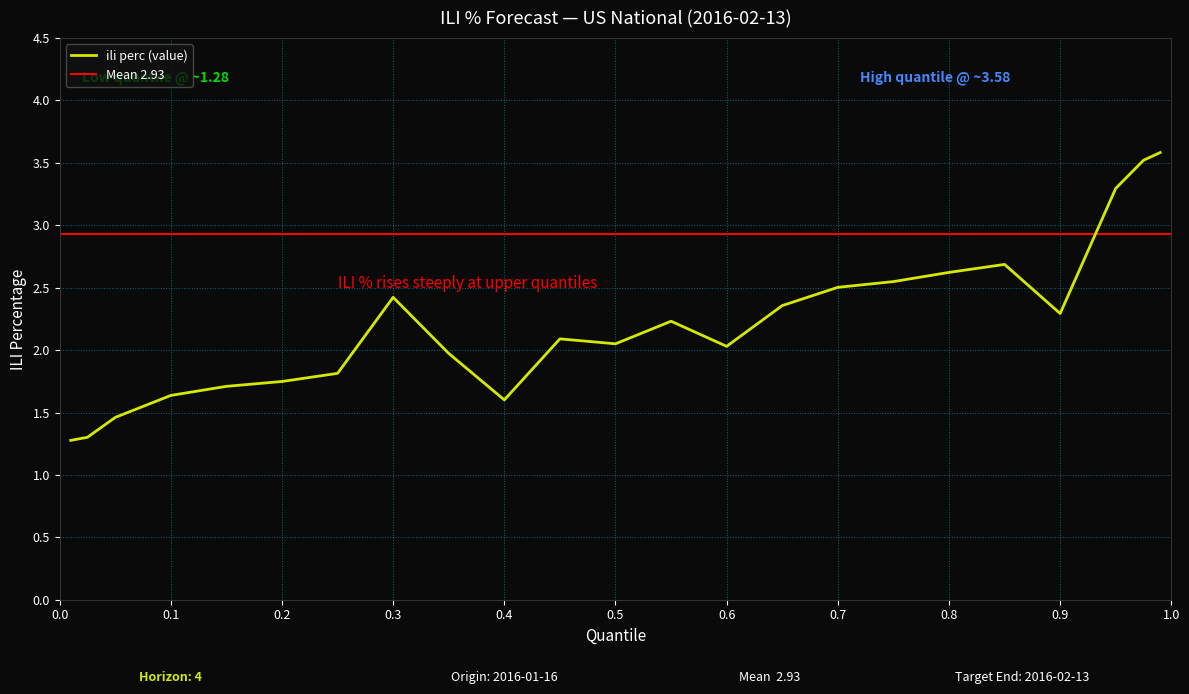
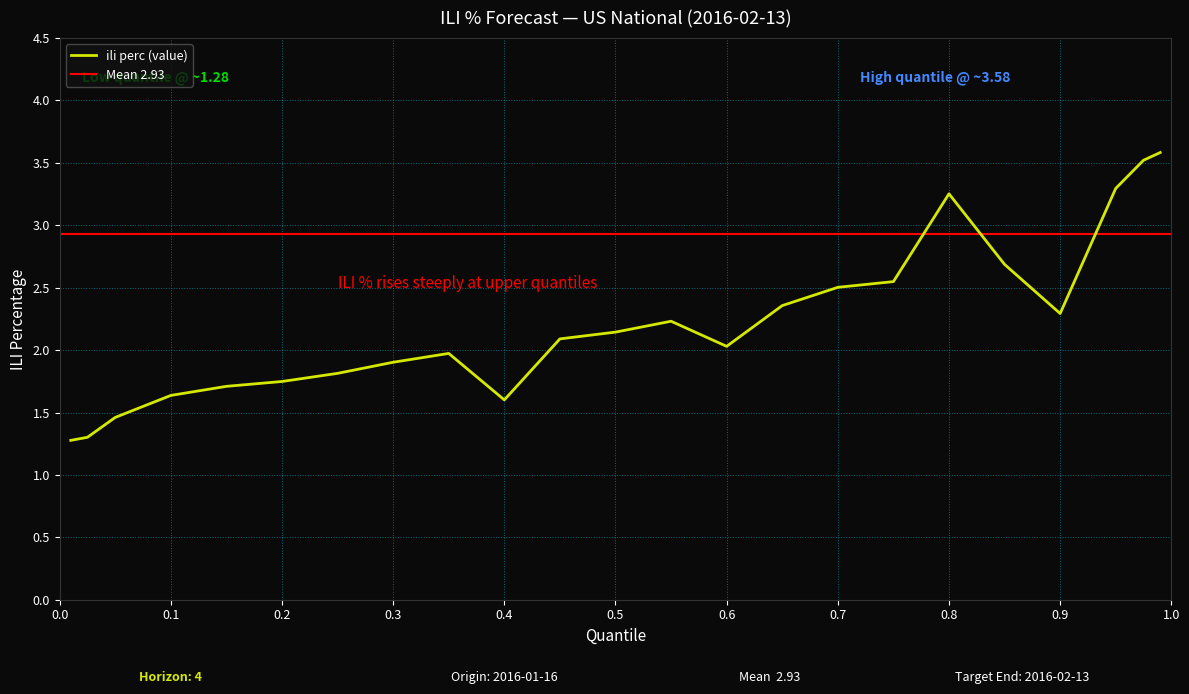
  {
    "0.1": 1.64,
    "0.2": 1.75,
-   "0.3": 2.42,
+   "0.3": 1.90,
    "0.4": 1.60,
-   "0.5": 2.05,
+   "0.5": 2.14,
    "0.6": 2.03,
    "0.7": 2.50,
-   "0.8": 2.62,
+   "0.8": 3.25,
    "0.9": 2.29
  }
